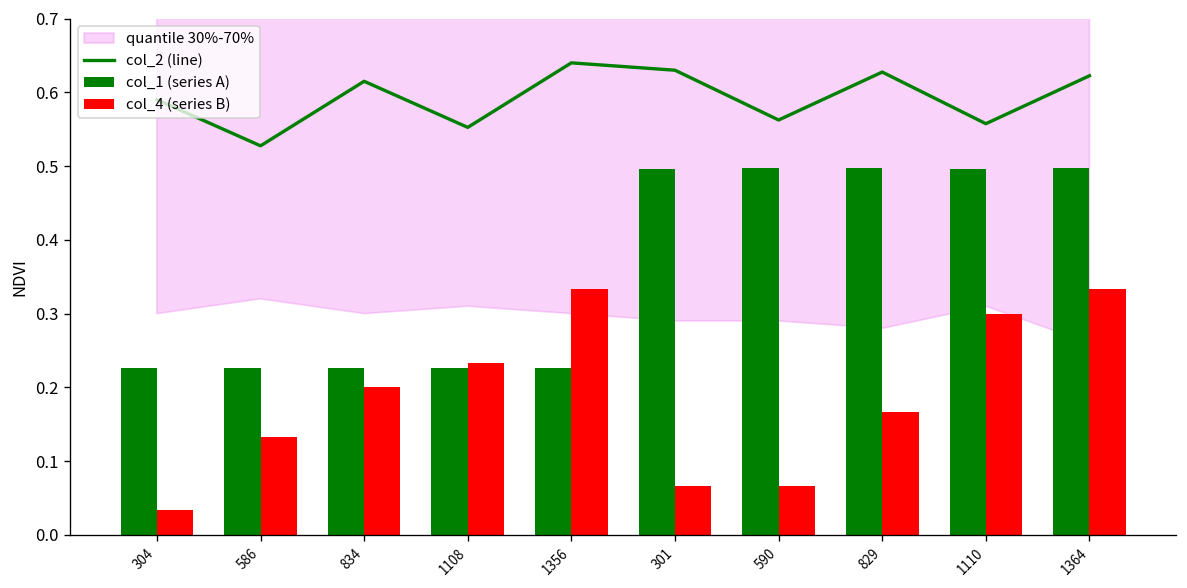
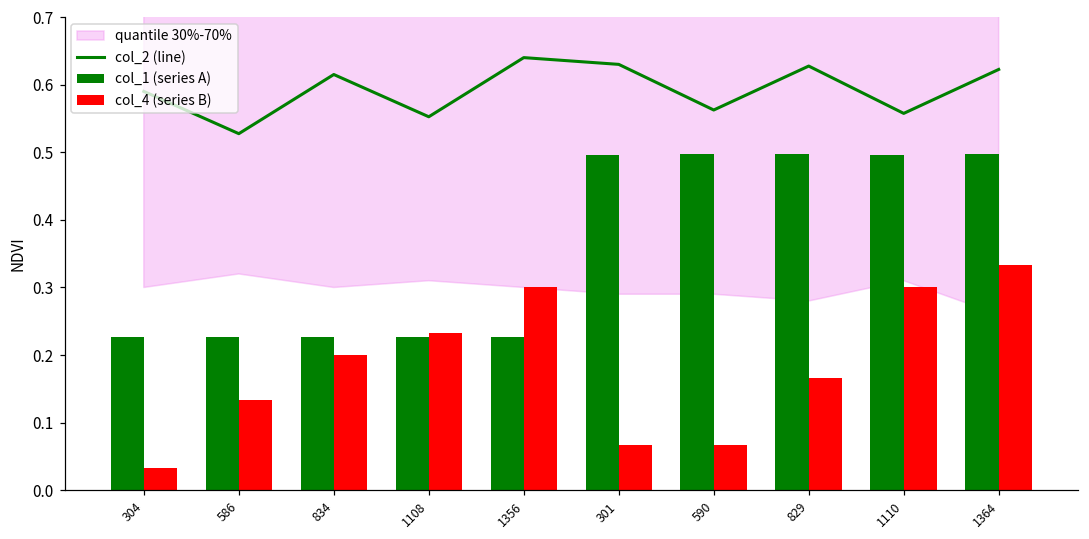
  {
    "col_4 (series B)": {
      "304": 0.03,
      "586": 0.13,
      "834": 0.20,
      "1108": 0.23,
-     "1356": 0.33,
+     "1356": 0.30,
      "301": 0.07,
      "590": 0.07,
      "829": 0.17,
      "1110": 0.30,
      "1364": 0.33
    }
  }
